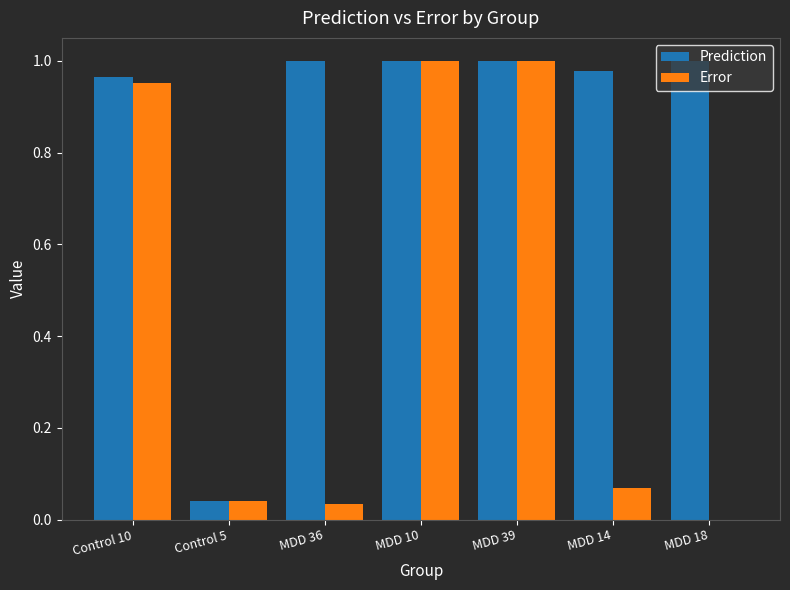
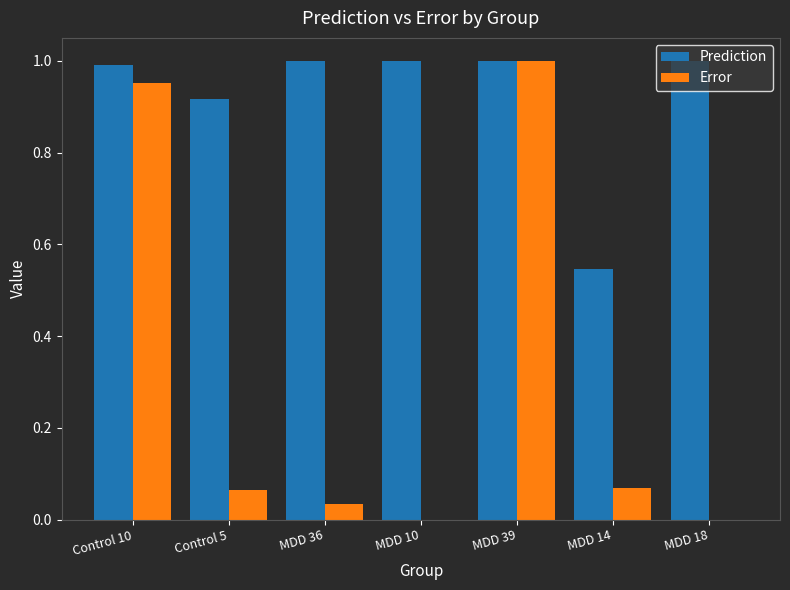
  {
    "Prediction": {
-     "Control 10": 0.96,
-     "Control 5": 0.04,
+     "Control 10": 0.99,
+     "Control 5": 0.92,
      "MDD 36": 1.00,
      "MDD 10": 1.00,
      "MDD 39": 1.00,
-     "MDD 14": 0.98
+     "MDD 14": 0.55
    },
    "Error": {
      "Control 10": 0.95,
-     "Control 5": 0.04,
+     "Control 5": 0.07,
      "MDD 36": 0.03,
-     "MDD 10": 1,
+     "MDD 10": 0,
      "MDD 39": 1.00,
      "MDD 14": 0.07
    }
  }
